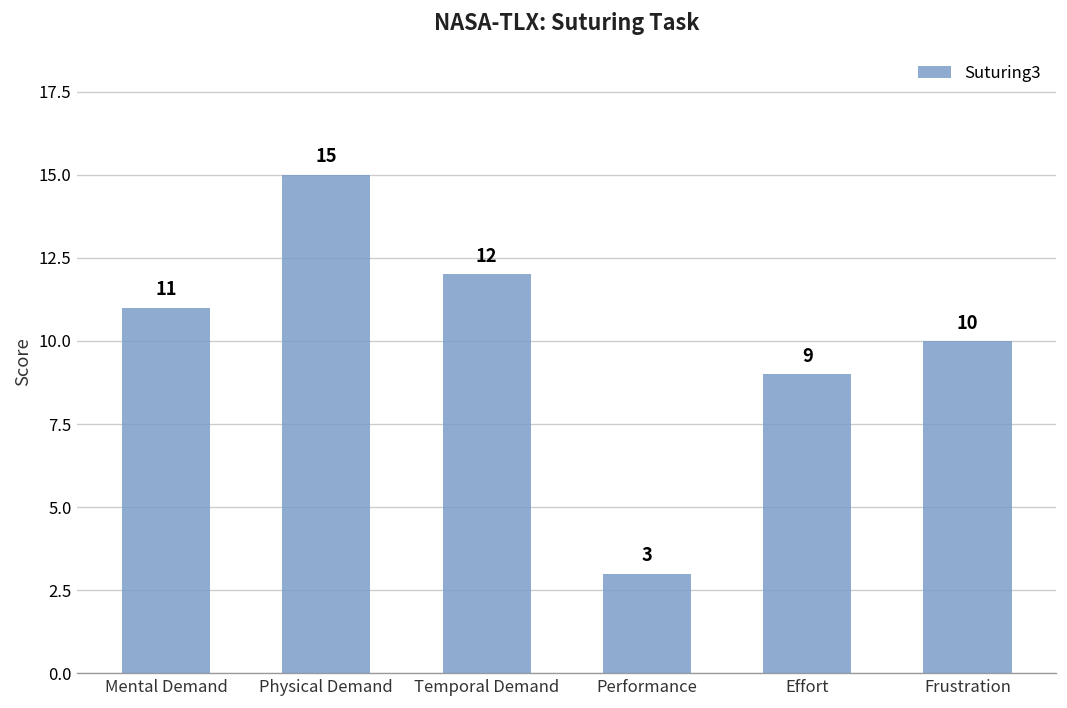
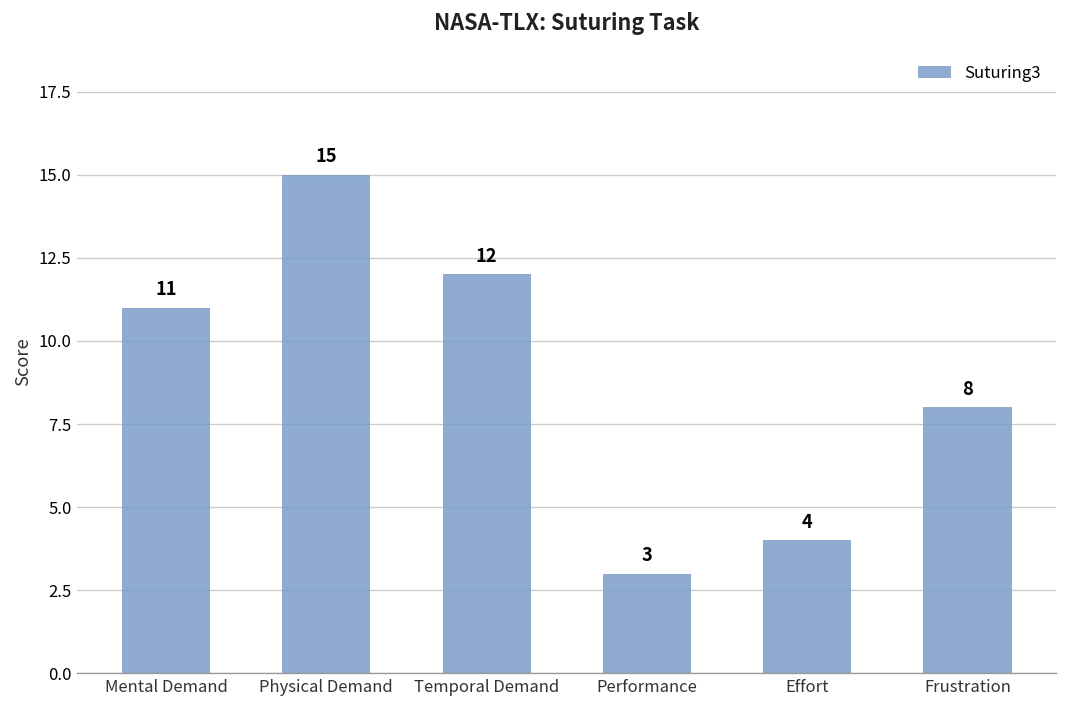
  {
    "Mental Demand": 11,
    "Physical Demand": 15,
    "Temporal Demand": 12,
    "Performance": 3,
-   "Effort": 9,
-   "Frustration": 10
+   "Effort": 4,
+   "Frustration": 8
  }
